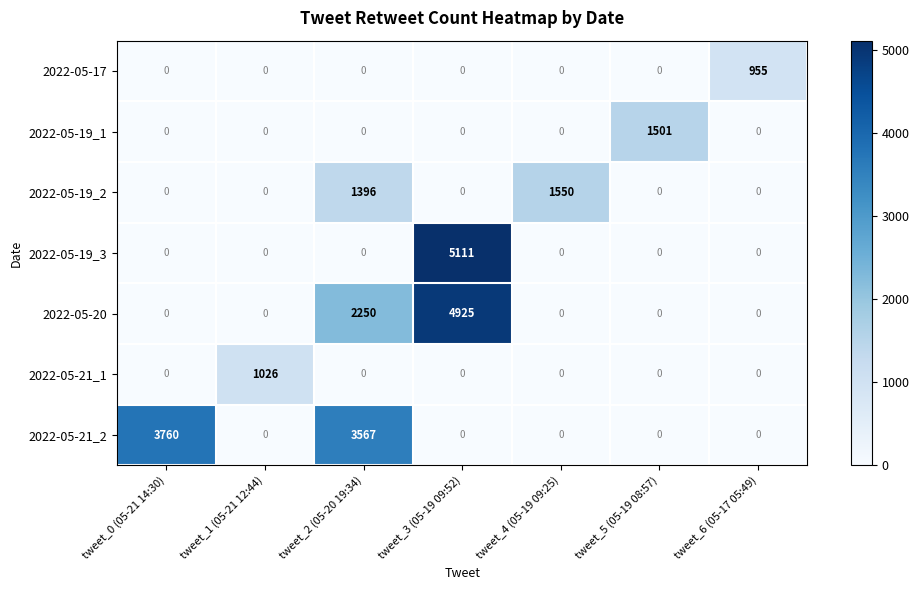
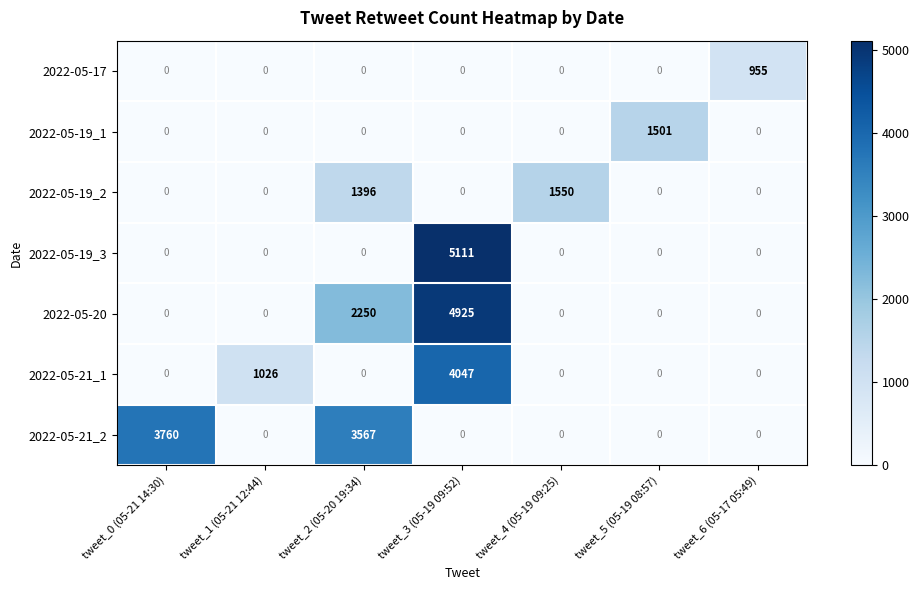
  {
    "2022-05-17": {
      "tweet_0 (05-21 14:30)": 0,
      "tweet_1 (05-21 12:44)": 0,
      "tweet_2 (05-20 19:34)": 0,
      "tweet_3 (05-19 09:52)": 0,
      "tweet_4 (05-19 09:25)": 0,
      "tweet_5 (05-19 08:57)": 0,
      "tweet_6 (05-17 05:49)": 955
    },
    "2022-05-19_1": {
      "tweet_0 (05-21 14:30)": 0,
      "tweet_1 (05-21 12:44)": 0,
      "tweet_2 (05-20 19:34)": 0,
      "tweet_3 (05-19 09:52)": 0,
      "tweet_4 (05-19 09:25)": 0,
      "tweet_5 (05-19 08:57)": 1501,
      "tweet_6 (05-17 05:49)": 0
    },
    "2022-05-19_2": {
      "tweet_0 (05-21 14:30)": 0,
      "tweet_1 (05-21 12:44)": 0,
      "tweet_2 (05-20 19:34)": 1396,
      "tweet_3 (05-19 09:52)": 0,
      "tweet_4 (05-19 09:25)": 1550,
      "tweet_5 (05-19 08:57)": 0,
      "tweet_6 (05-17 05:49)": 0
    },
    "2022-05-19_3": {
      "tweet_0 (05-21 14:30)": 0,
      "tweet_1 (05-21 12:44)": 0,
      "tweet_2 (05-20 19:34)": 0,
      "tweet_3 (05-19 09:52)": 5111,
      "tweet_4 (05-19 09:25)": 0,
      "tweet_5 (05-19 08:57)": 0,
      "tweet_6 (05-17 05:49)": 0
    },
    "2022-05-20": {
      "tweet_0 (05-21 14:30)": 0,
      "tweet_1 (05-21 12:44)": 0,
      "tweet_2 (05-20 19:34)": 2250,
      "tweet_3 (05-19 09:52)": 4925,
      "tweet_4 (05-19 09:25)": 0,
      "tweet_5 (05-19 08:57)": 0,
      "tweet_6 (05-17 05:49)": 0
    },
    "2022-05-21_1": {
      "tweet_0 (05-21 14:30)": 0,
      "tweet_1 (05-21 12:44)": 1026,
      "tweet_2 (05-20 19:34)": 0,
-     "tweet_3 (05-19 09:52)": 0,
+     "tweet_3 (05-19 09:52)": 4047,
      "tweet_4 (05-19 09:25)": 0,
      "tweet_5 (05-19 08:57)": 0,
      "tweet_6 (05-17 05:49)": 0
    },
    "2022-05-21_2": {
      "tweet_0 (05-21 14:30)": 3760,
      "tweet_1 (05-21 12:44)": 0,
      "tweet_2 (05-20 19:34)": 3567,
      "tweet_3 (05-19 09:52)": 0,
      "tweet_4 (05-19 09:25)": 0,
      "tweet_5 (05-19 08:57)": 0,
      "tweet_6 (05-17 05:49)": 0
    }
  }
